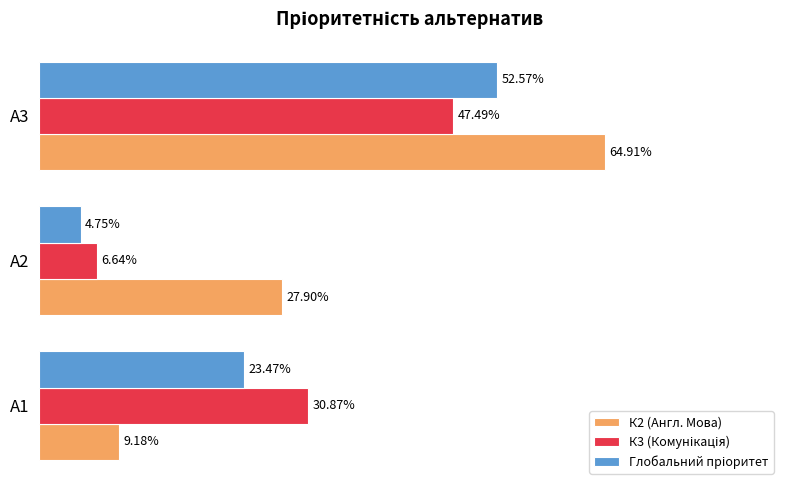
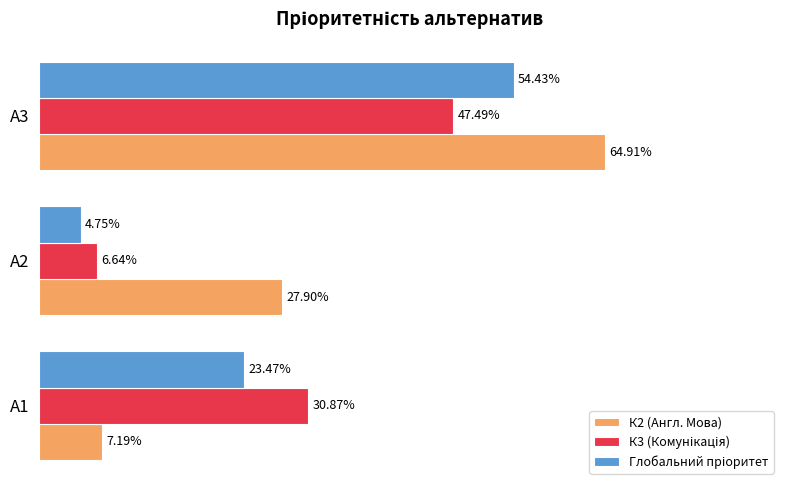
  {
    "К2 (Англ. Мова)": {
      "А3": "64.91%",
      "А2": "27.90%",
-     "А1": "9.18%"
+     "А1": "7.19%"
    },
    "К3 (Комунікація)": {
      "А3": "47.49%",
      "А2": "6.64%",
      "А1": "30.87%"
    },
    "Глобальний пріоритет": {
-     "А3": "52.57%",
+     "А3": "54.43%",
      "А2": "4.75%",
      "А1": "23.47%"
    }
  }
